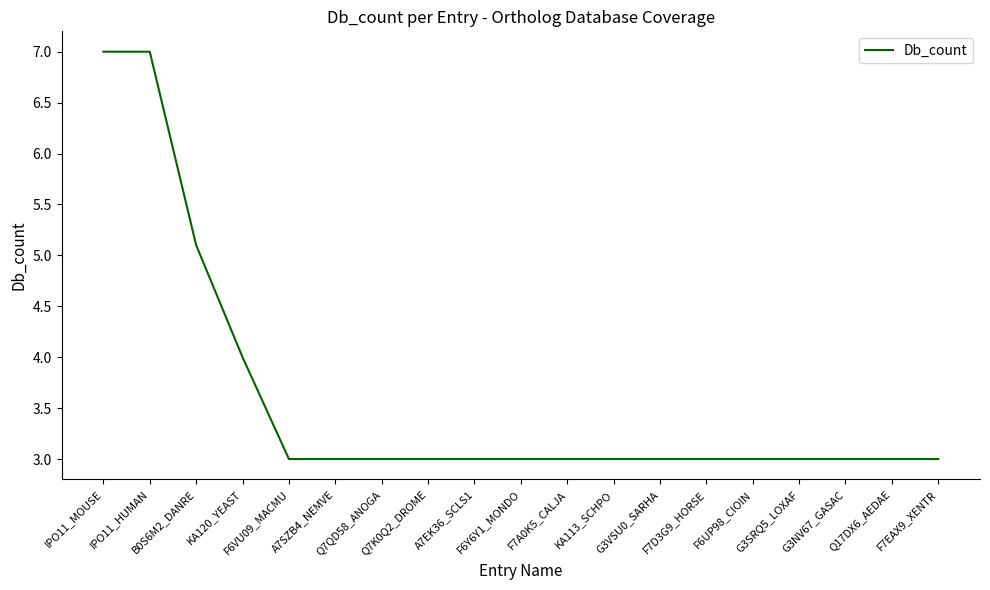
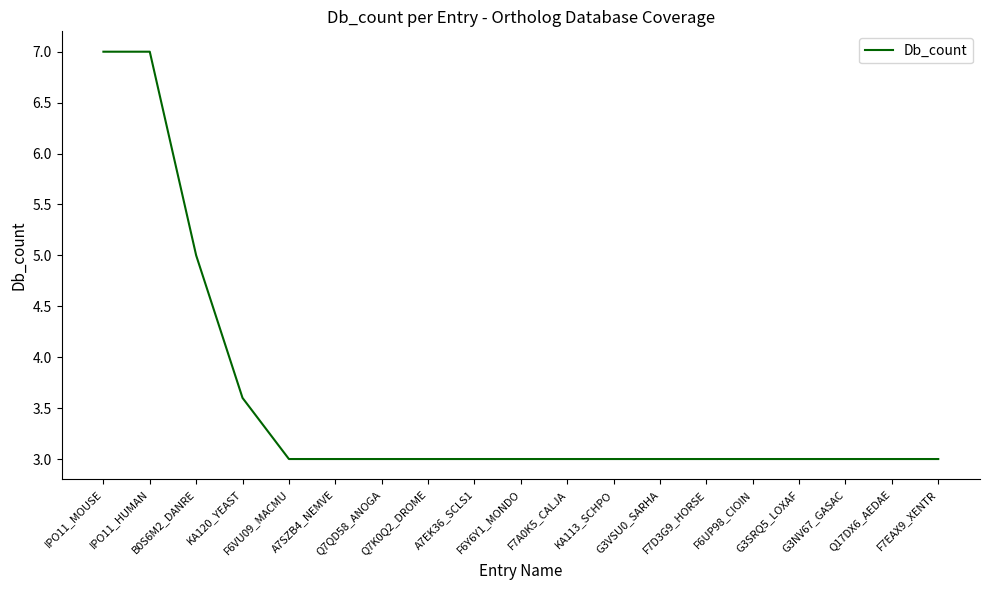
  {
    "IPO11_MOUSE": 7.0,
    "IPO11_HUMAN": 7.0,
-   "B0S6M2_DANRE": 5.1,
-   "KA120_YEAST": 4.0,
+   "B0S6M2_DANRE": 5.0,
+   "KA120_YEAST": 3.6,
    "F6VU09_MACMU": 3.0,
    "A7SZB4_NEMVE": 3.0,
    "Q7QD58_ANOGA": 3.0,
    "Q7K0Q2_DROME": 3.0,
    "A7EK36_SCLS1": 3.0,
    "F6Y6Y1_MONDO": 3.0,
    "F7A0K5_CALJA": 3.0,
    "KA113_SCHPO": 3.0,
    "G3VSU0_SARHA": 3.0,
    "F7D3G9_HORSE": 3.0,
    "F6UP98_CIOIN": 3.0,
    "G3SRQ5_LOXAF": 3.0,
    "G3NV67_GASAC": 3.0,
    "Q17DX6_AEDAE": 3.0,
    "F7EAX9_XENTR": 3.0
  }
